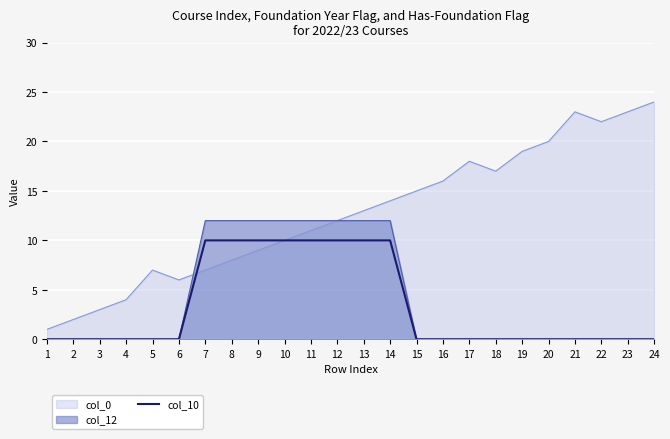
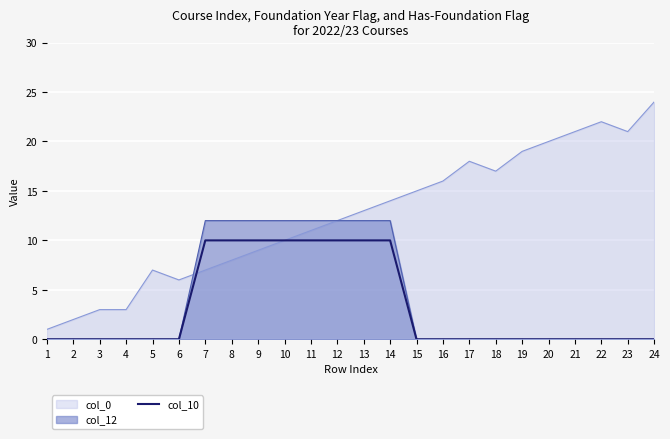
  {
    "col_0": {
      "1": 1,
      "2": 2,
      "3": 3,
-     "4": 4,
+     "4": 3,
      "5": 7,
      "6": 6,
      "7": 7,
      "8": 8,
      "9": 9,
      "11": 11,
      "13": 13,
      "14": 14,
      "15": 15,
      "16": 16,
      "17": 18,
      "18": 17,
      "19": 19,
      "20": 20,
-     "21": 23,
+     "21": 21,
      "22": 22,
-     "23": 23,
+     "23": 21,
      "24": 24
    },
    "col_12": {
      "7": 12,
      "8": 12,
      "9": 12,
      "10": 12,
      "11": 12,
      "13": 12,
      "14": 12
    },
    "col_10": {
      "7": 10,
      "8": 10,
      "9": 10,
      "11": 10,
      "12": 10,
      "13": 10,
      "14": 10
    }
  }
